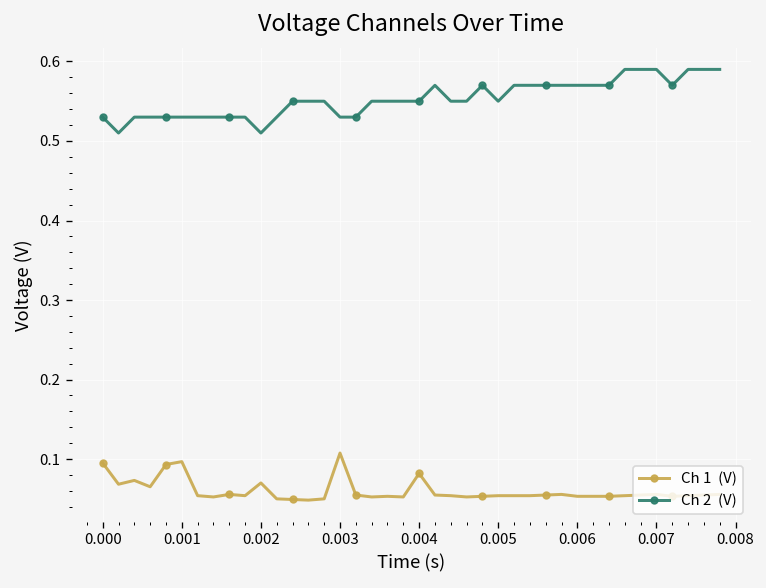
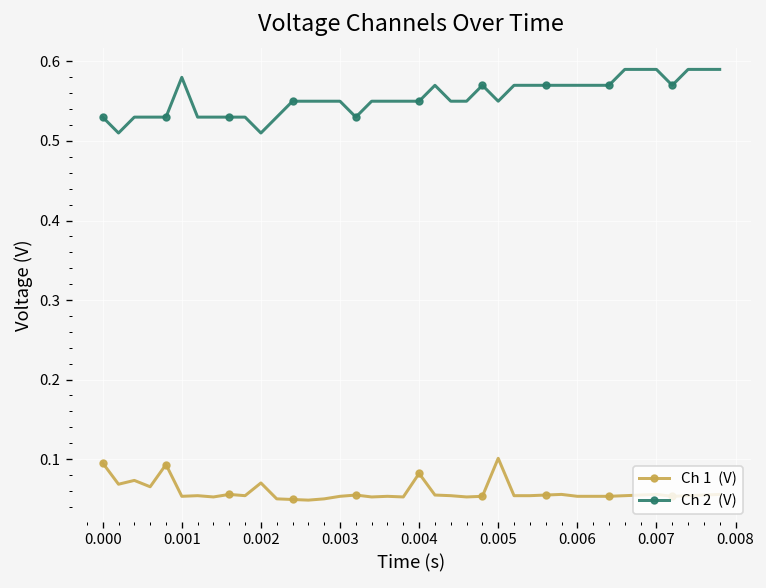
  {
    "Ch 1 (V)": {
      "0.000": 0.10,
-     "0.001": 0.10,
+     "0.001": 0.05,
      "0.002": 0.07,
-     "0.003": 0.11,
+     "0.003": 0.05,
      "0.004": 0.08,
-     "0.005": 0.05,
+     "0.005": 0.10,
      "0.006": 0.05
    },
    "Ch 2 (V)": {
      "0.000": 0.53,
-     "0.001": 0.53,
+     "0.001": 0.58,
      "0.002": 0.51,
-     "0.003": 0.53,
+     "0.003": 0.55,
      "0.004": 0.55,
      "0.005": 0.55,
      "0.006": 0.57,
      "0.007": 0.59
    }
  }
